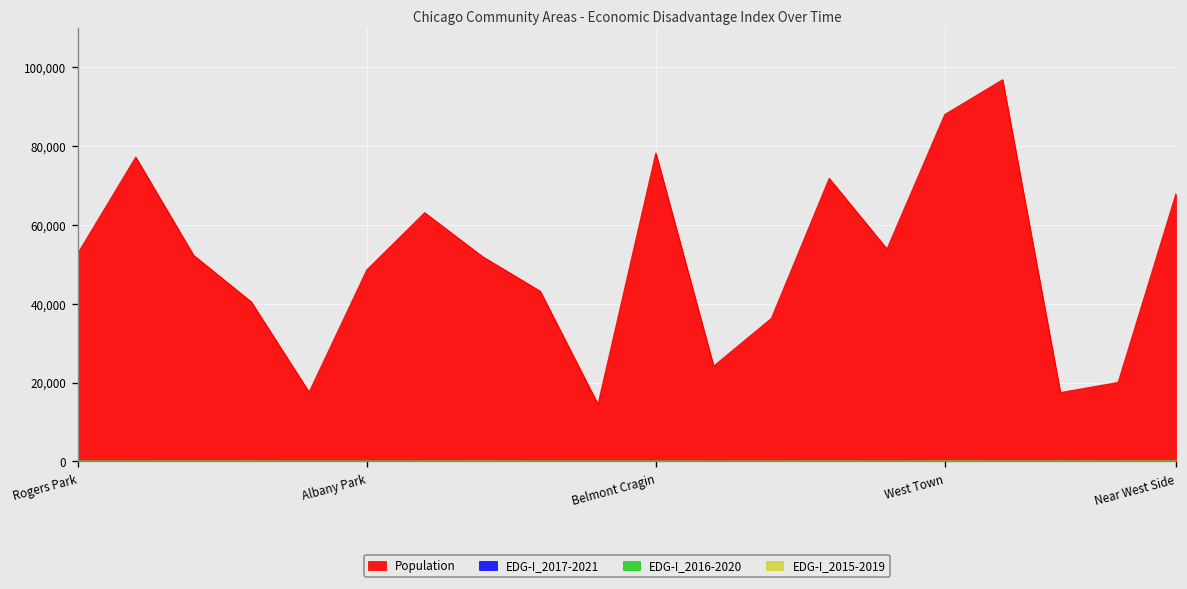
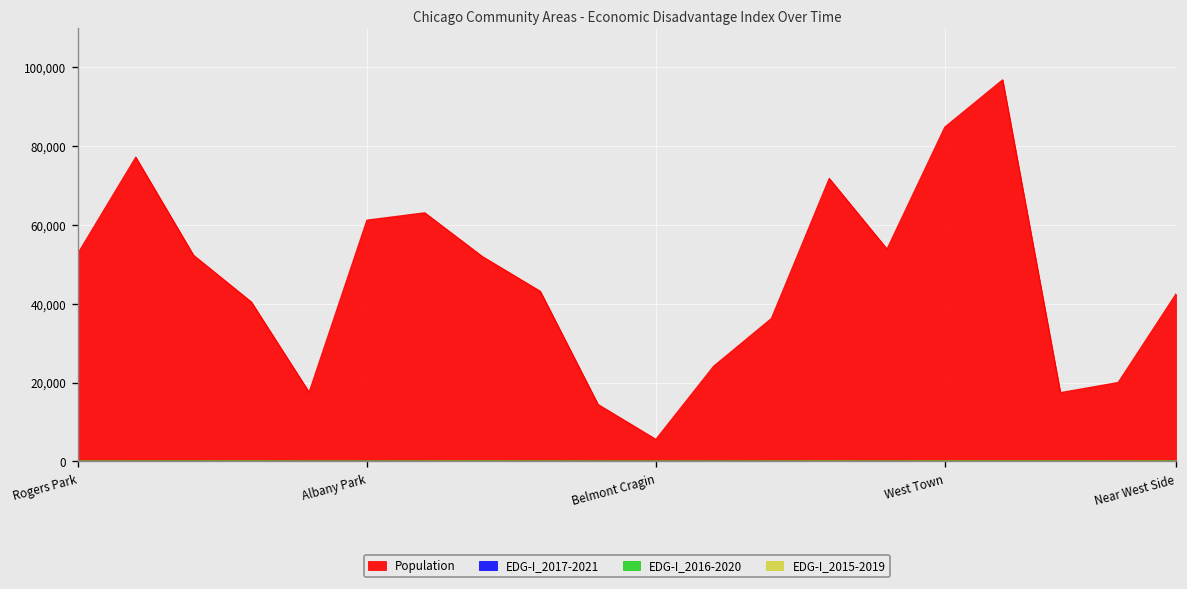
  {
    "Population": {
      "Rogers Park": "53,000",
-     "Albany Park": "49,000",
-     "Belmont Cragin": "78,000",
-     "West Town": "88,000",
-     "Near West Side": "68,000"
+     "Albany Park": "61,000",
+     "Belmont Cragin": "6,000",
+     "West Town": "85,000",
+     "Near West Side": "42,000"
    },
    "EDG-I_2015-2019": {
      "Rogers Park": "0",
      "Albany Park": "0",
      "Belmont Cragin": "0",
      "West Town": "0",
      "Near West Side": "0"
    }
  }
